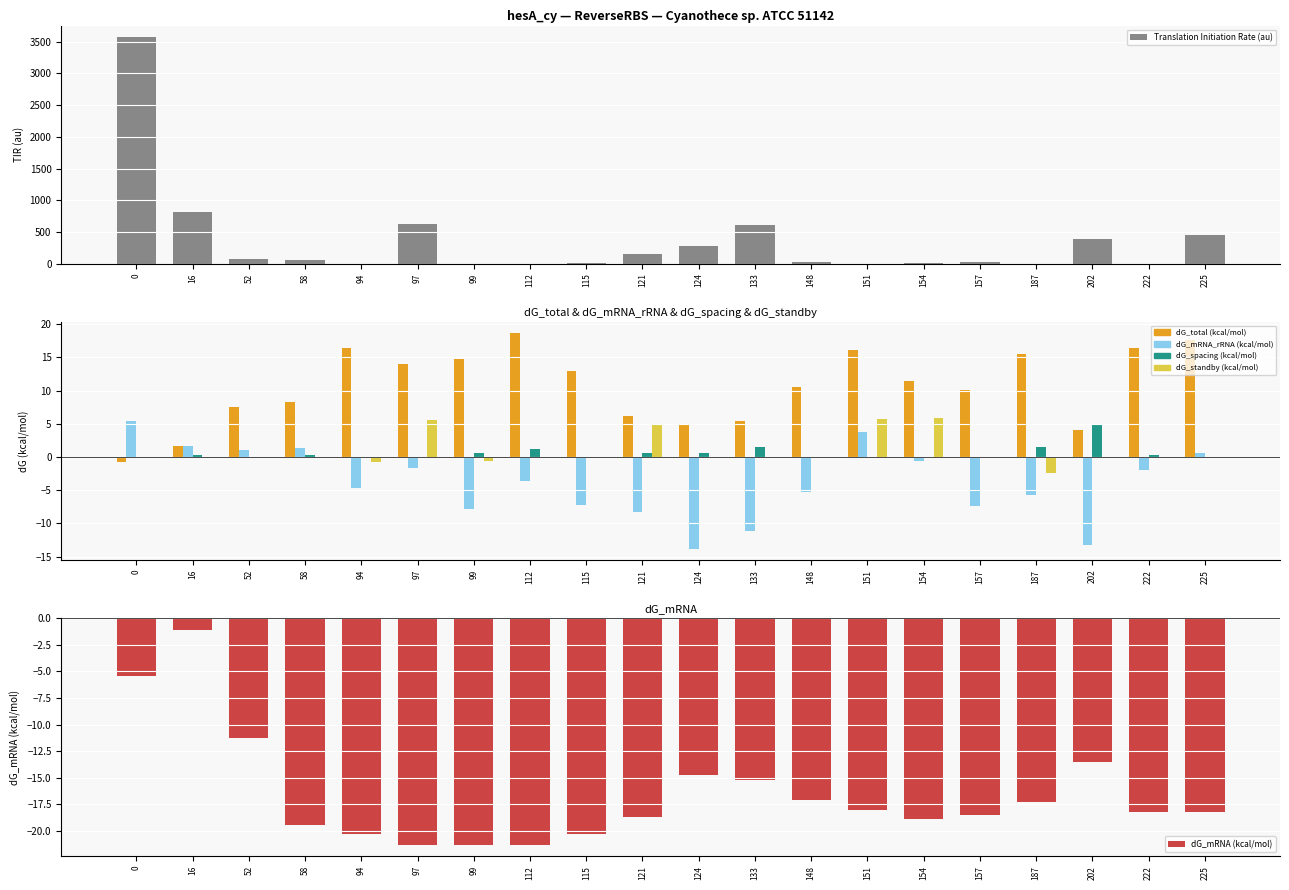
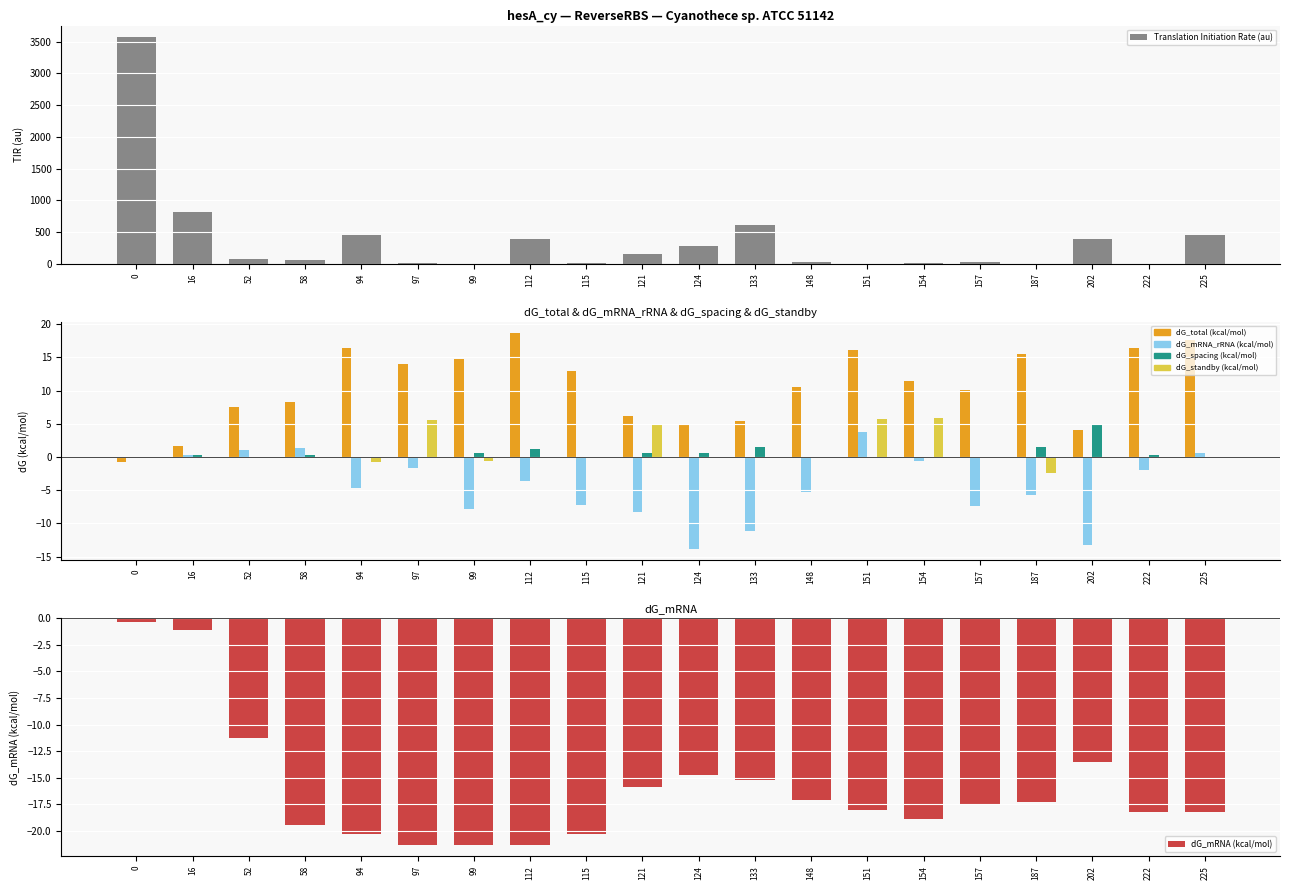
  {
    "hesA_cy — ReverseRBS — Cyanothece sp. ATCC 51142": {
      "0": 3600,
      "16": 800,
      "52": 100,
      "58": 100,
-     "94": 0,
-     "97": 600,
-     "112": 0,
+     "94": 500,
+     "97": 0,
+     "112": 400,
      "121": 200,
      "124": 300,
      "133": 600,
      "202": 400,
      "225": 400
    },
    "dG_total & dG_mRNA_rRNA & dG_spacing & dG_standby": {
      "dG_mRNA_rRNA (kcal/mol)": {
-       "0": 5,
-       "16": 2,
+       "0": 0,
+       "16": 0,
        "52": 1,
        "58": 1,
        "94": -5,
        "97": -2,
        "99": -8,
        "112": -4,
        "115": -7,
        "121": -8,
        "124": -14,
        "133": -11,
        "148": -5,
        "151": 4,
        "154": -1,
        "157": -7,
        "187": -6,
        "202": -13,
        "222": -2,
        "225": 1
      },
      "dG_spacing (kcal/mol)": {
        "0": 0,
        "94": 0,
        "97": 0,
        "99": 1,
        "112": 1,
        "121": 1,
        "124": 1,
        "133": 2,
        "151": 0,
        "157": 0,
        "187": 2,
        "202": 5,
        "225": 0
      }
    },
    "dG_mRNA": {
-     "0": -5.4,
+     "0": -0.4,
      "16": -1.1,
      "52": -11.3,
      "58": -19.4,
      "94": -20.3,
      "97": -21.3,
      "99": -21.3,
      "112": -21.3,
      "115": -20.3,
-     "121": -18.7,
+     "121": -15.9,
      "124": -14.7,
      "133": -15.2,
      "148": -17.1,
      "151": -18.0,
      "154": -18.9,
-     "157": -18.5,
+     "157": -17.5,
      "187": -17.3,
      "202": -13.5,
      "222": -18.2,
      "225": -18.2
    }
  }
